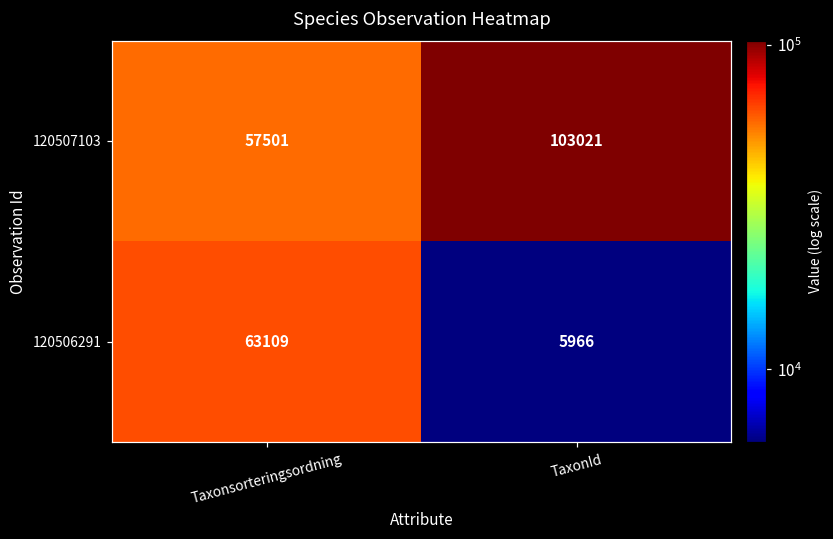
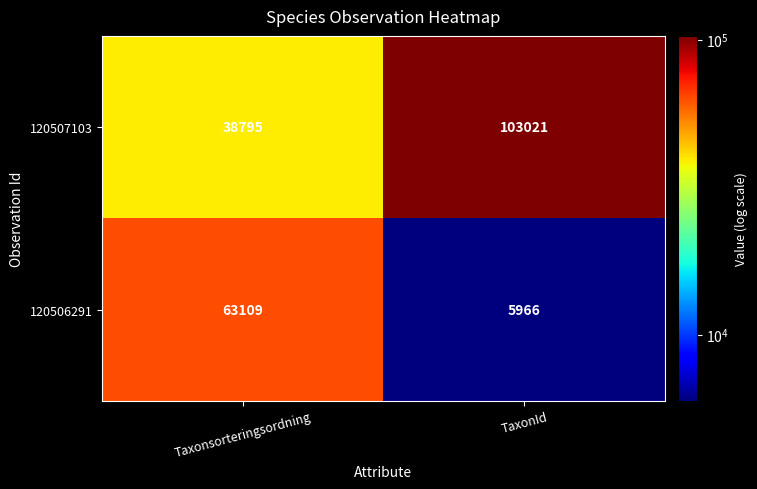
  {
    "120507103": {
-     "Taxonsorteringsordning": 57501,
+     "Taxonsorteringsordning": 38795,
      "TaxonId": 103021
    },
    "120506291": {
      "Taxonsorteringsordning": 63109,
      "TaxonId": 5966
    }
  }
